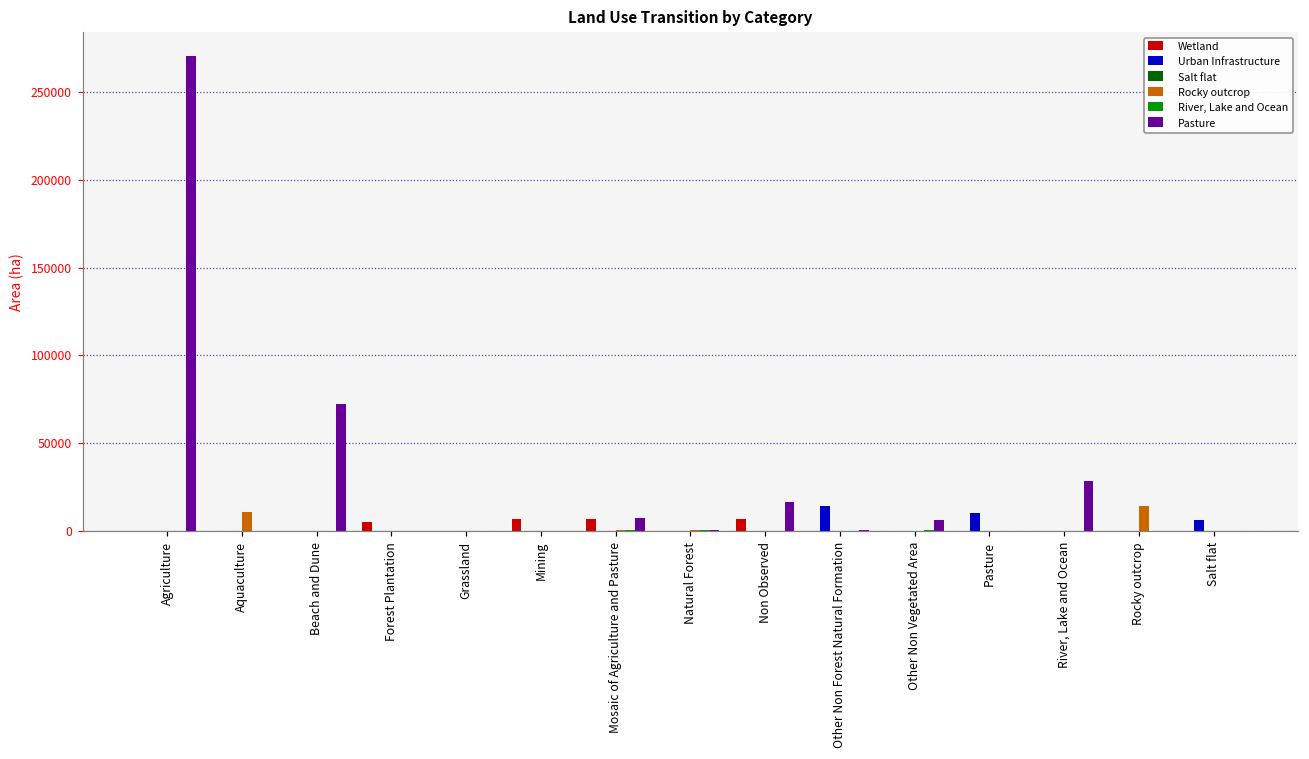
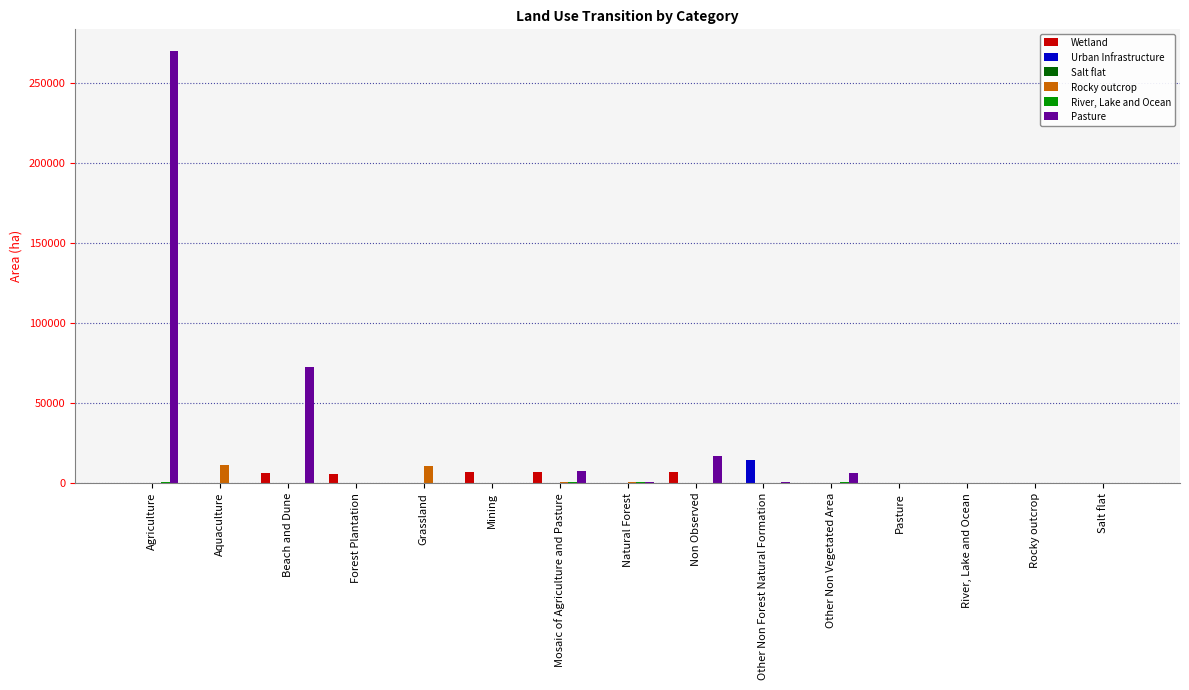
  {
    "Wetland": {
      "Aquaculture": 0,
-     "Beach and Dune": 0,
+     "Beach and Dune": 6000,
      "Forest Plantation": 6000,
      "Grassland": 0,
      "Mining": 7000,
      "Mosaic of Agriculture and Pasture": 7000,
      "Non Observed": 7000,
      "Other Non Forest Natural Formation": 0,
      "Rocky outcrop": 0
    },
    "Urban Infrastructure": {
      "Forest Plantation": 0,
      "Grassland": 0,
      "Mining": 0,
      "Other Non Forest Natural Formation": 14000,
-     "Pasture": 10000,
+     "Pasture": 0,
      "Rocky outcrop": 0,
-     "Salt flat": 6000
+     "Salt flat": 0
    },
    "Rocky outcrop": {
      "Agriculture": 0,
      "Aquaculture": 11000,
      "Beach and Dune": 0,
-     "Grassland": 0,
+     "Grassland": 11000,
      "Non Observed": 0,
-     "Rocky outcrop": 14000,
+     "Rocky outcrop": 0,
      "Salt flat": 0
    },
    "Pasture": {
      "Agriculture": 270000,
      "Beach and Dune": 72000,
      "Mosaic of Agriculture and Pasture": 7000,
      "Non Observed": 17000,
      "Other Non Vegetated Area": 6000,
      "Pasture": 0,
-     "River, Lake and Ocean": 29000,
+     "River, Lake and Ocean": 0,
      "Rocky outcrop": 0,
      "Salt flat": 0
    }
  }
